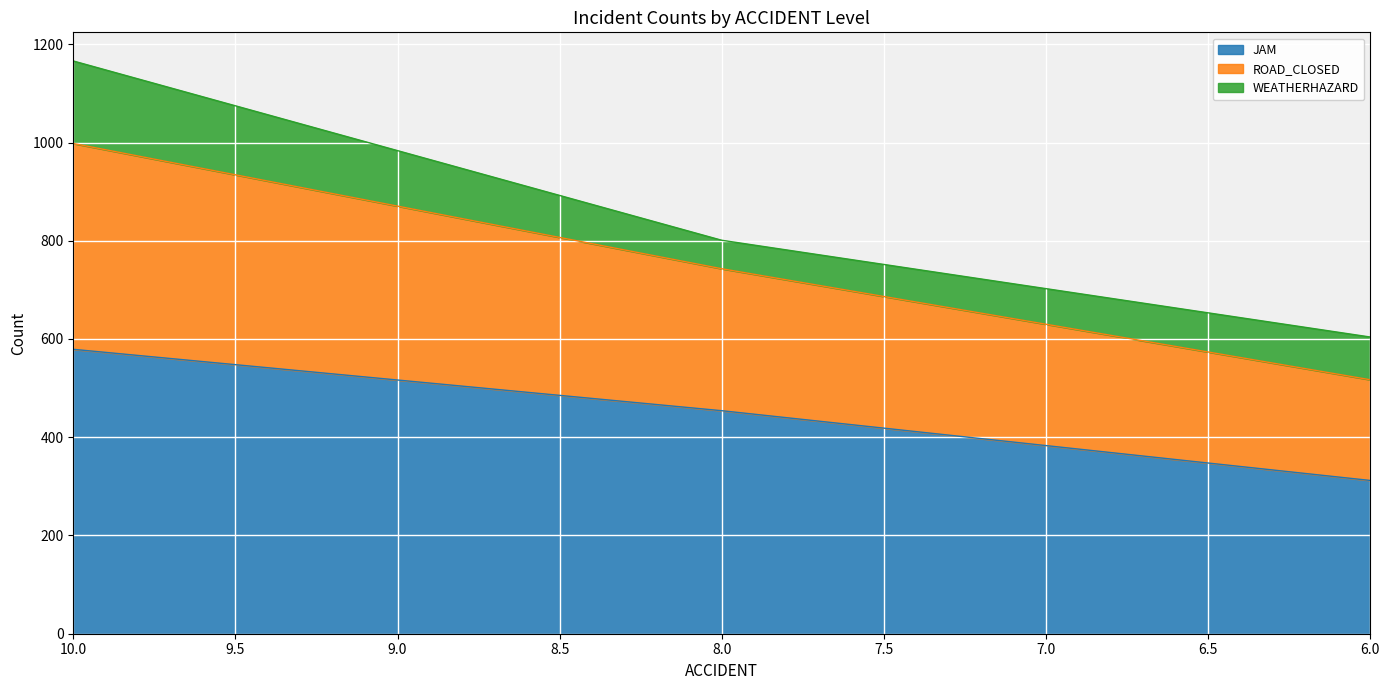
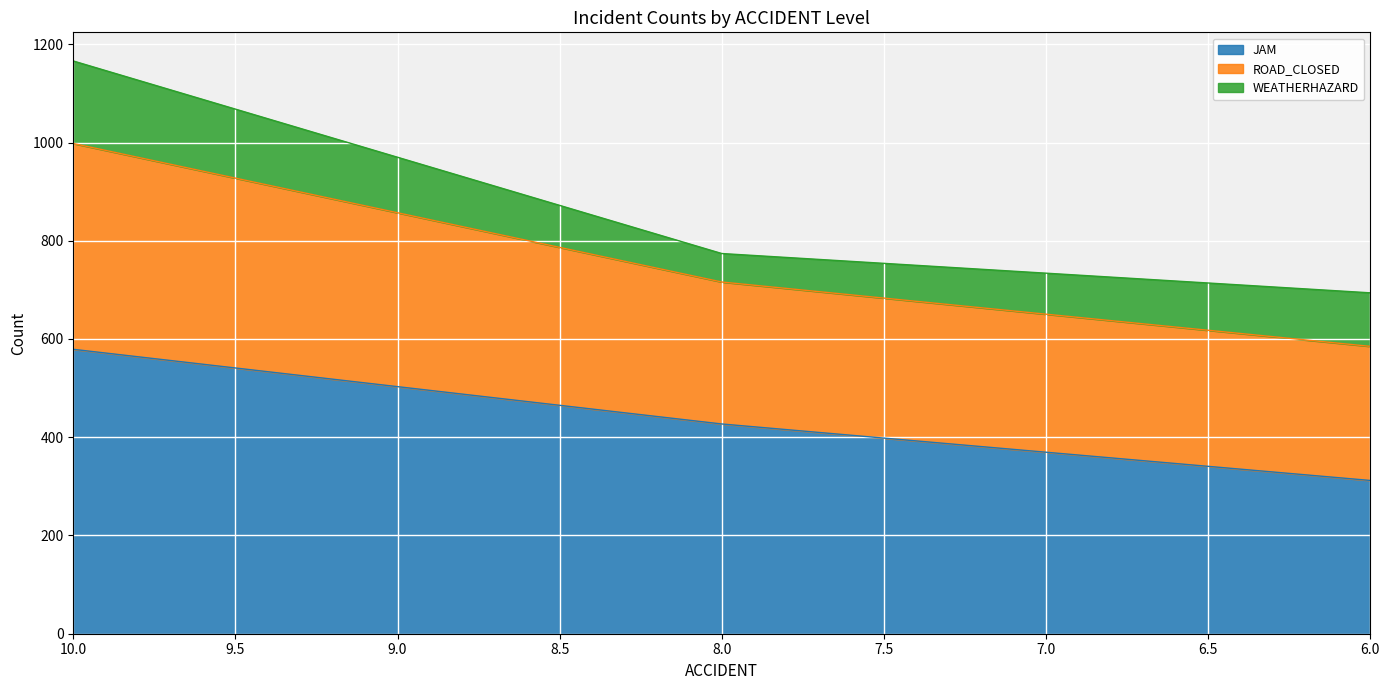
  {
    "JAM": {
      "10.0": 580,
-     "8.0": 450,
+     "8.0": 430,
      "6.0": 310
    },
    "ROAD_CLOSED": {
      "10.0": 420,
      "8.0": 290,
-     "6.0": 210
+     "6.0": 270
    },
    "WEATHERHAZARD": {
      "10.0": 170,
      "8.0": 60,
-     "6.0": 90
+     "6.0": 110
    }
  }
